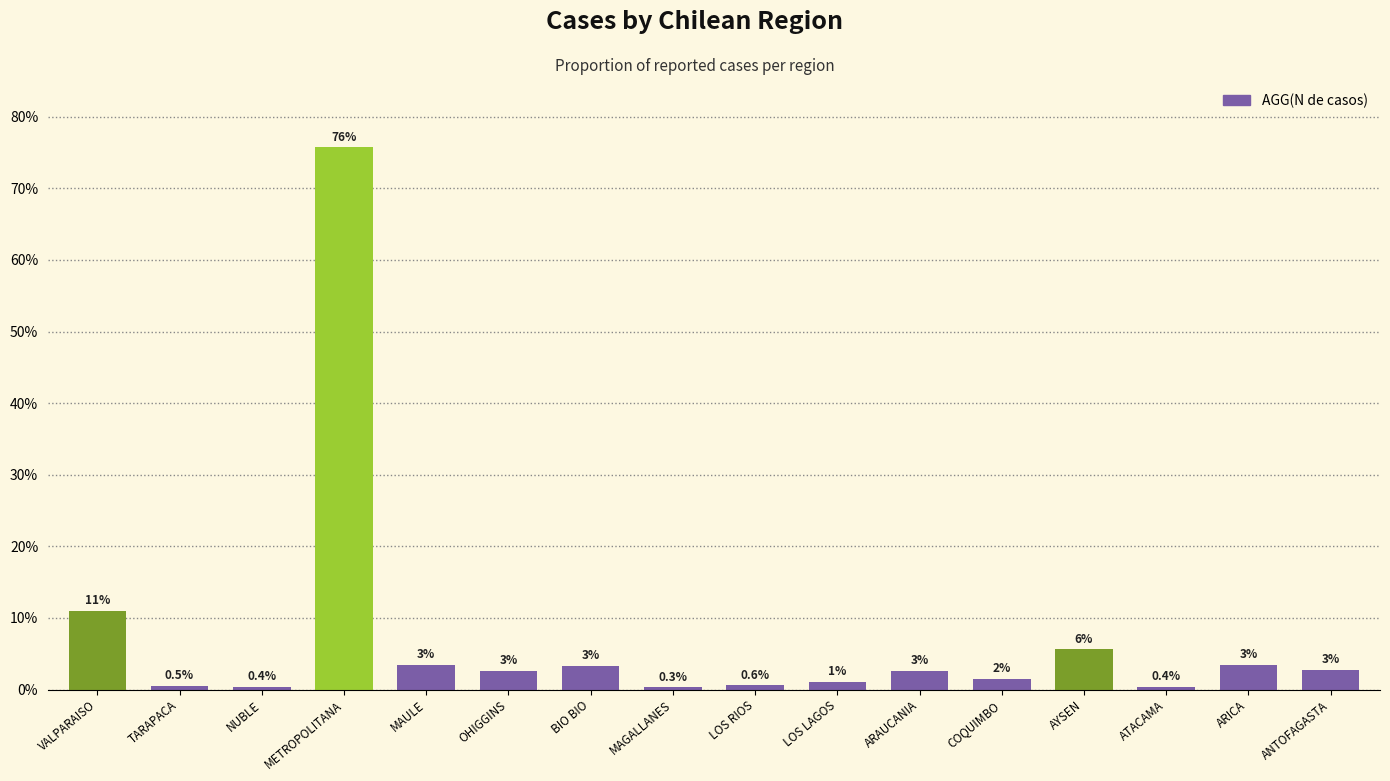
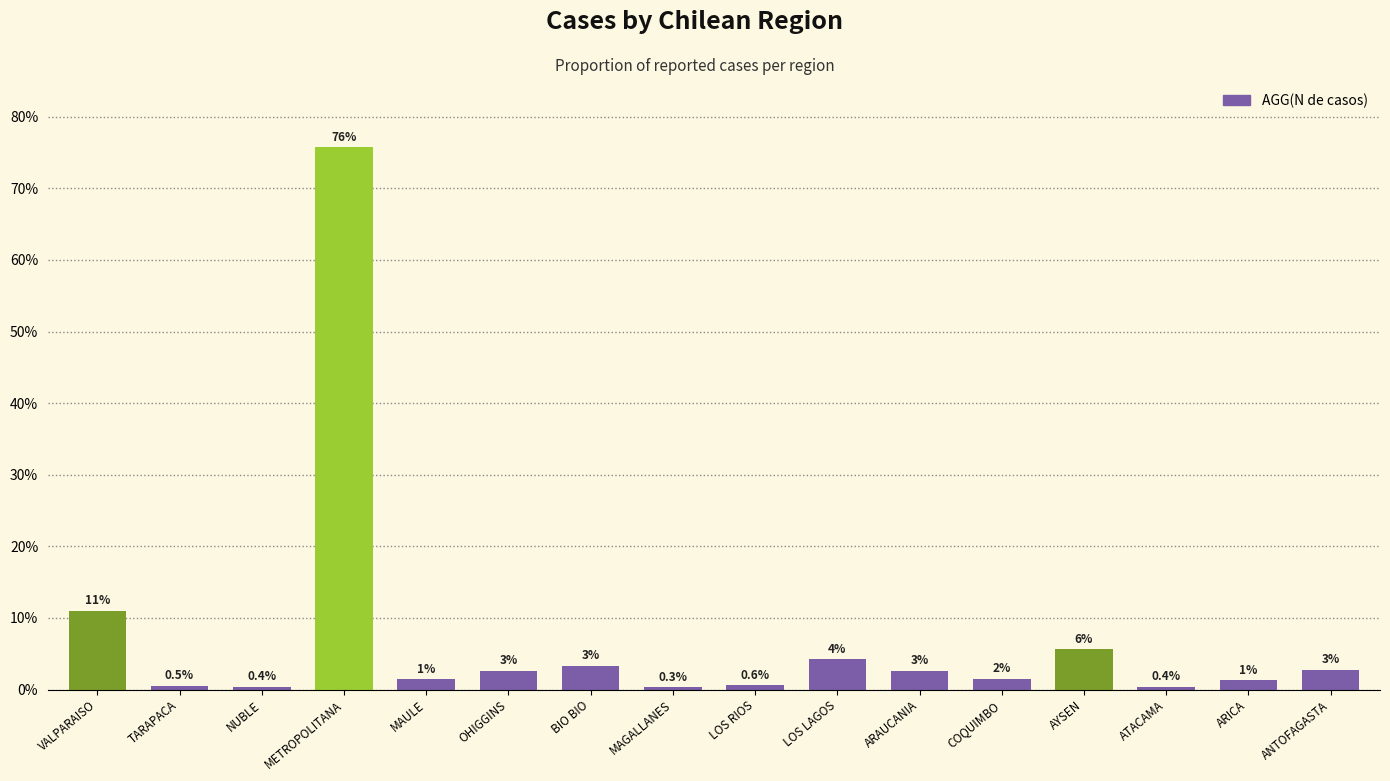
  {
    "VALPARAISO": "11%",
    "TARAPACA": "0.5%",
    "NUBLE": "0.4%",
    "METROPOLITANA": "76%",
-   "MAULE": "3%",
+   "MAULE": "1%",
    "OHIGGINS": "3%",
    "BIO BIO": "3%",
    "MAGALLANES": "0.3%",
    "LOS RIOS": "0.6%",
-   "LOS LAGOS": "1%",
+   "LOS LAGOS": "4%",
    "ARAUCANIA": "3%",
    "COQUIMBO": "2%",
    "AYSEN": "6%",
    "ATACAMA": "0.4%",
-   "ARICA": "3%",
+   "ARICA": "1%",
    "ANTOFAGASTA": "3%"
  }
